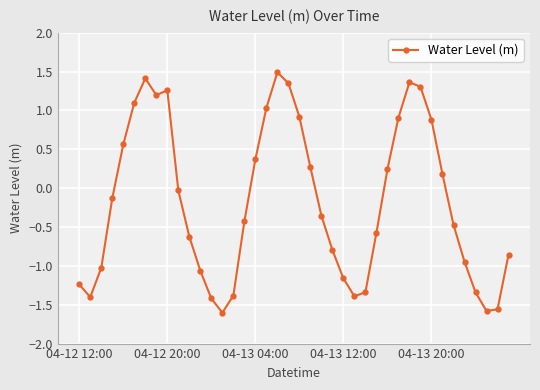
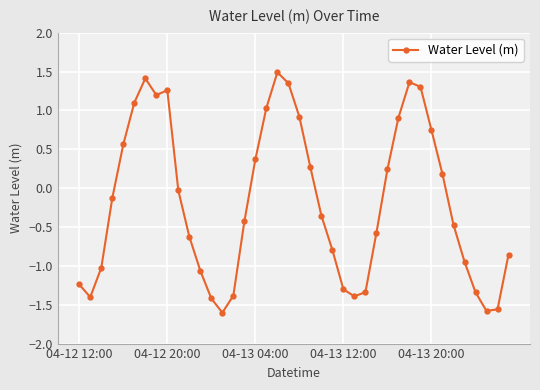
  {
    "04-12 12:00": -1.2,
    "04-12 20:00": 1.3,
    "04-13 04:00": 0.4,
-   "04-13 12:00": -1.2,
-   "04-13 20:00": 0.9
+   "04-13 12:00": -1.3,
+   "04-13 20:00": 0.7
  }
